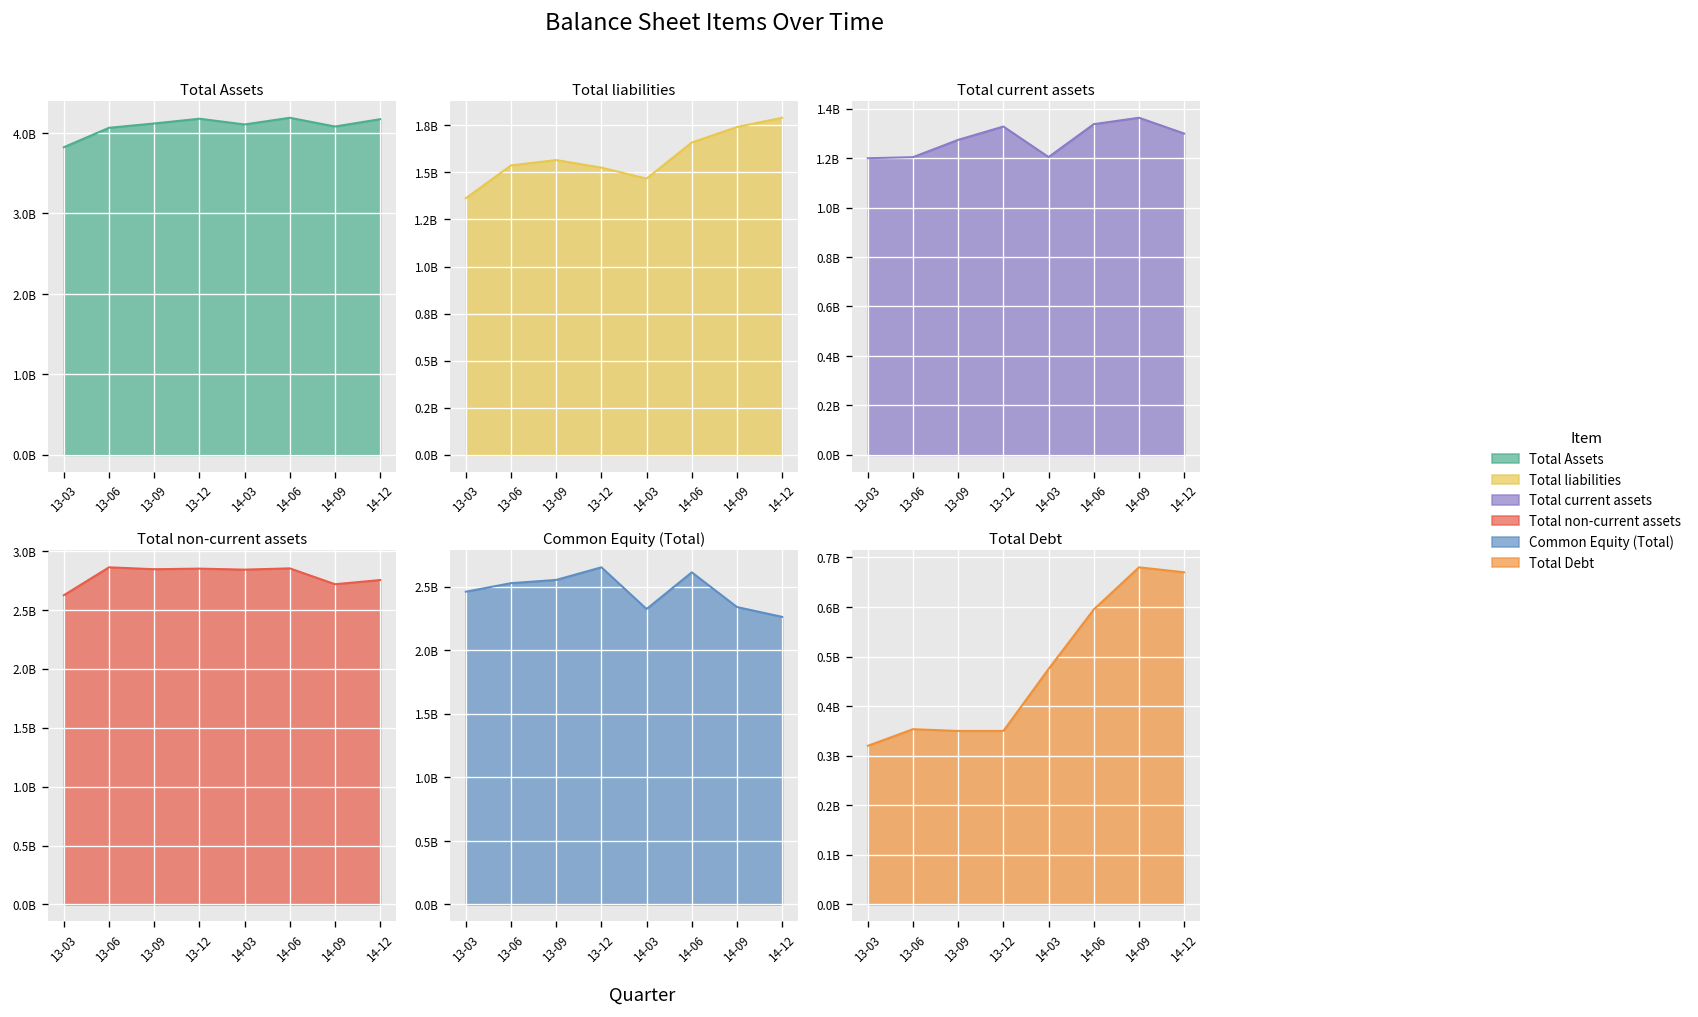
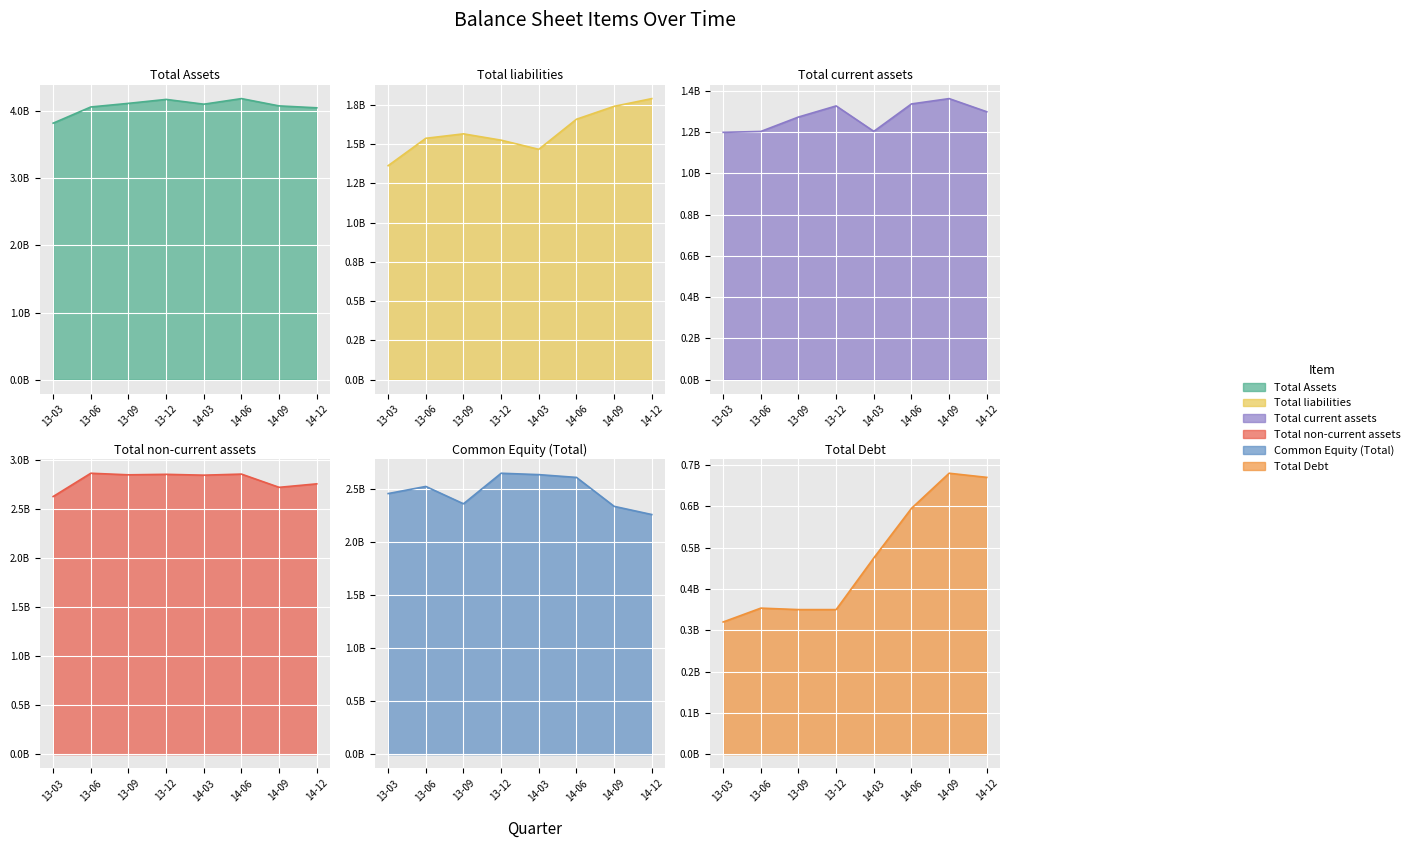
  {
    "Total Assets": {
      "13-03": 3800000000,
      "13-06": 4100000000,
      "13-09": 4100000000,
      "13-12": 4200000000,
      "14-03": 4100000000,
      "14-06": 4200000000,
      "14-09": 4100000000,
-     "14-12": 4200000000
+     "14-12": 4100000000
    },
    "Total current assets": {
      "13-03": 1200000000,
      "13-06": 1200000000,
      "13-09": 1270000000,
      "13-12": 1330000000,
      "14-03": 1200000000,
      "14-06": 1340000000,
      "14-09": 1360000000,
      "14-12": 1300000000
    },
    "Total non-current assets": {
      "13-03": 2600000000,
      "13-06": 2900000000,
      "13-09": 2800000000,
      "13-12": 2900000000,
      "14-03": 2800000000,
      "14-06": 2900000000,
      "14-09": 2700000000,
      "14-12": 2800000000
    },
    "Common Equity (Total)": {
      "13-03": 2460000000,
      "13-06": 2530000000,
-     "13-09": 2550000000,
+     "13-09": 2360000000,
      "13-12": 2650000000,
-     "14-03": 2330000000,
+     "14-03": 2640000000,
      "14-06": 2610000000,
      "14-09": 2340000000,
      "14-12": 2260000000
    },
    "Total Debt": {
      "13-03": 320000000,
      "13-06": 350000000,
      "13-09": 350000000,
      "13-12": 350000000,
      "14-03": 480000000,
      "14-06": 600000000,
      "14-09": 680000000,
      "14-12": 670000000
    }
  }
